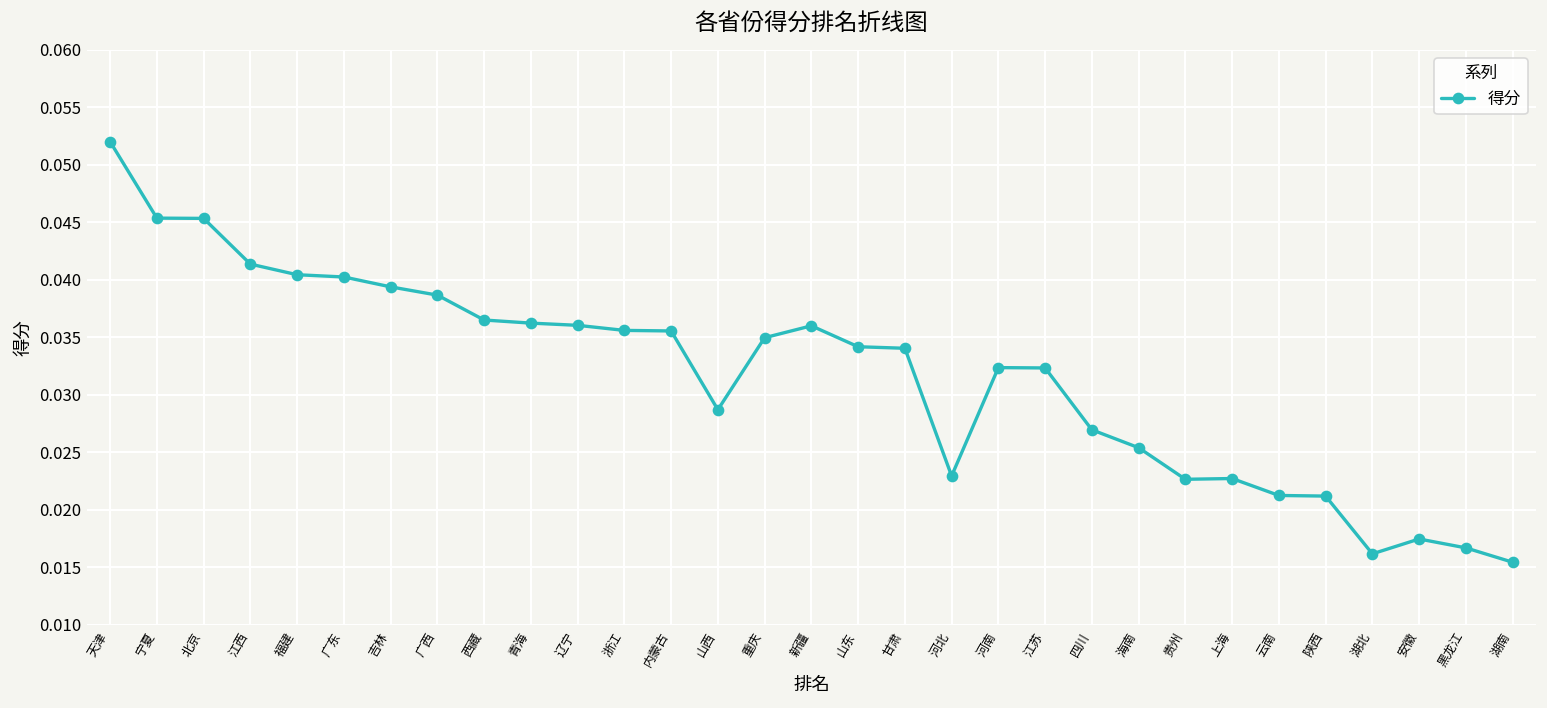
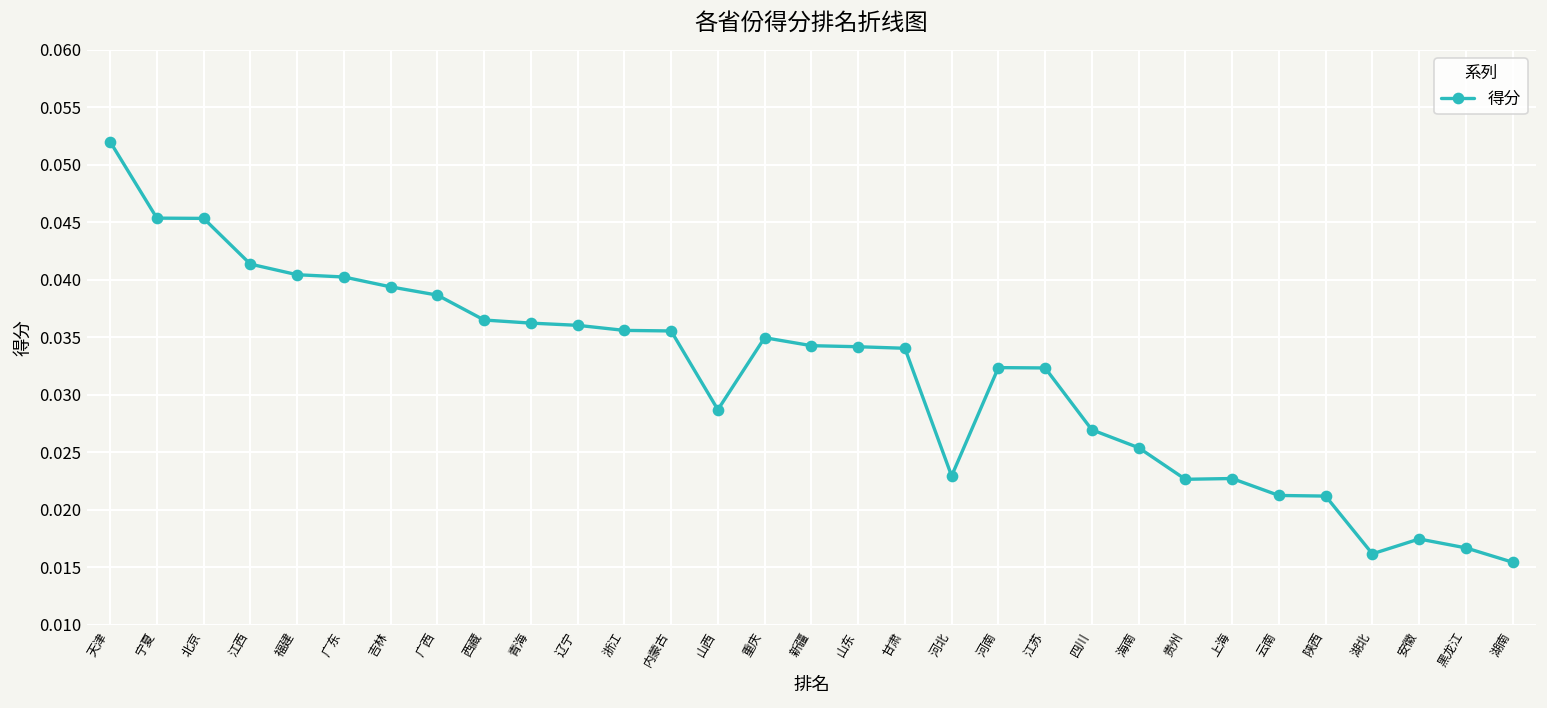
  {
    "天津": 0.052,
    "宁夏": 0.045,
    "北京": 0.045,
    "江西": 0.041,
    "福建": 0.040,
    "广东": 0.040,
    "吉林": 0.039,
    "广西": 0.039,
    "西藏": 0.037,
    "青海": 0.036,
    "辽宁": 0.036,
    "浙江": 0.036,
    "内蒙古": 0.036,
    "山西": 0.029,
    "重庆": 0.035,
-   "新疆": 0.036,
+   "新疆": 0.034,
    "山东": 0.034,
    "甘肃": 0.034,
    "河北": 0.023,
    "河南": 0.032,
    "江苏": 0.032,
    "四川": 0.027,
    "海南": 0.025,
    "贵州": 0.023,
    "上海": 0.023,
    "云南": 0.021,
    "陕西": 0.021,
    "湖北": 0.016,
    "安徽": 0.017,
    "黑龙江": 0.017,
    "湖南": 0.015
  }
